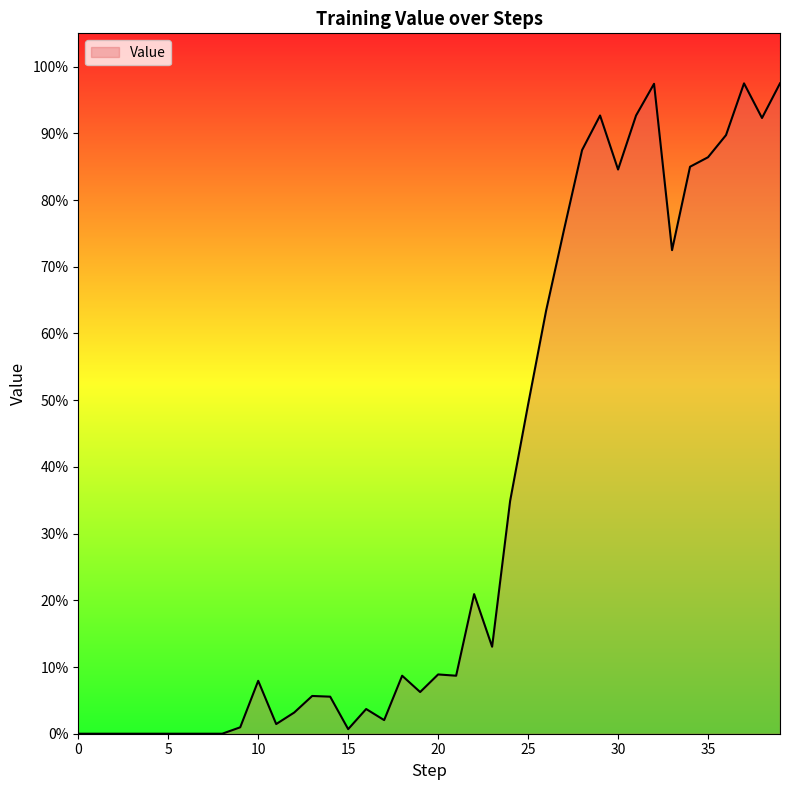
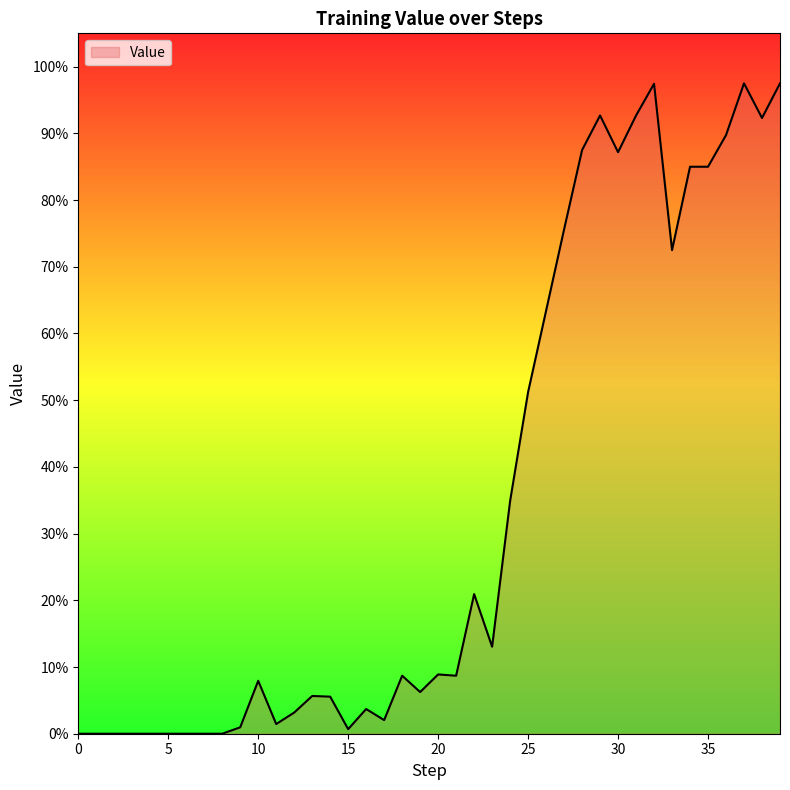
  {
    "0": "0%",
    "5": "0%",
    "10": "8%",
    "15": "1%",
    "20": "9%",
-   "25": "49%",
-   "30": "85%",
-   "35": "86%"
+   "25": "51%",
+   "30": "87%",
+   "35": "85%"
  }
